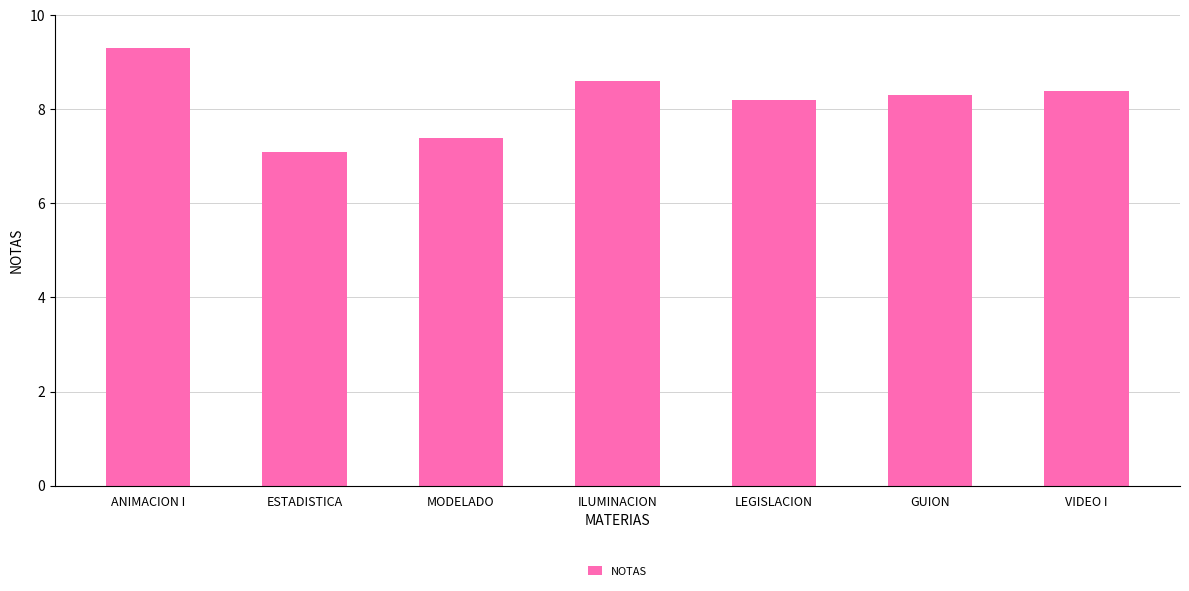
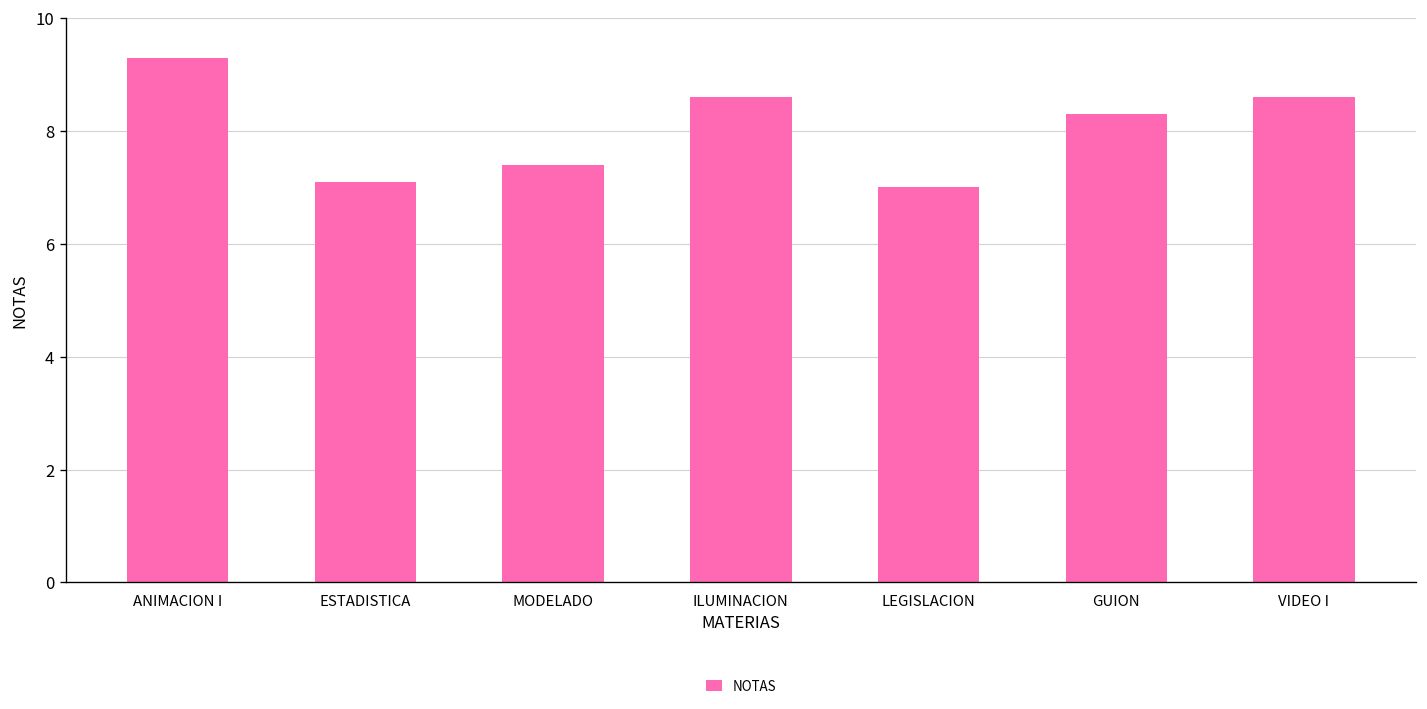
  {
    "ANIMACION I": 9.3,
    "ESTADISTICA": 7.1,
    "MODELADO": 7.4,
    "ILUMINACION": 8.6,
-   "LEGISLACION": 8.2,
+   "LEGISLACION": 7.0,
    "GUION": 8.3,
-   "VIDEO I": 8.4
+   "VIDEO I": 8.6
  }
